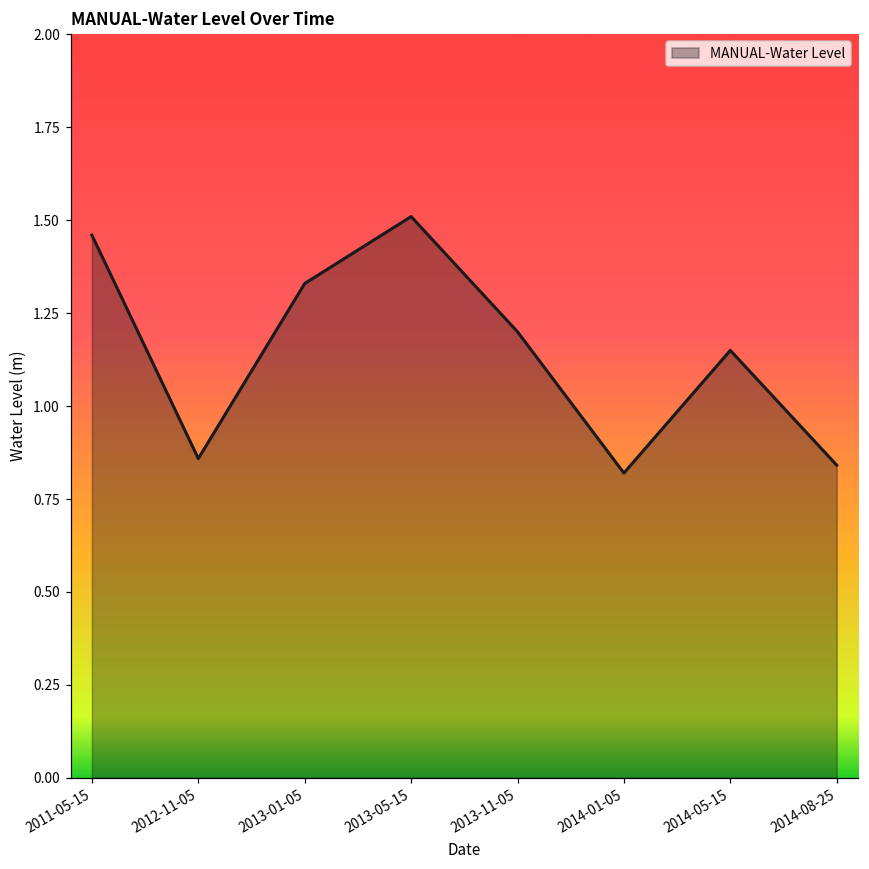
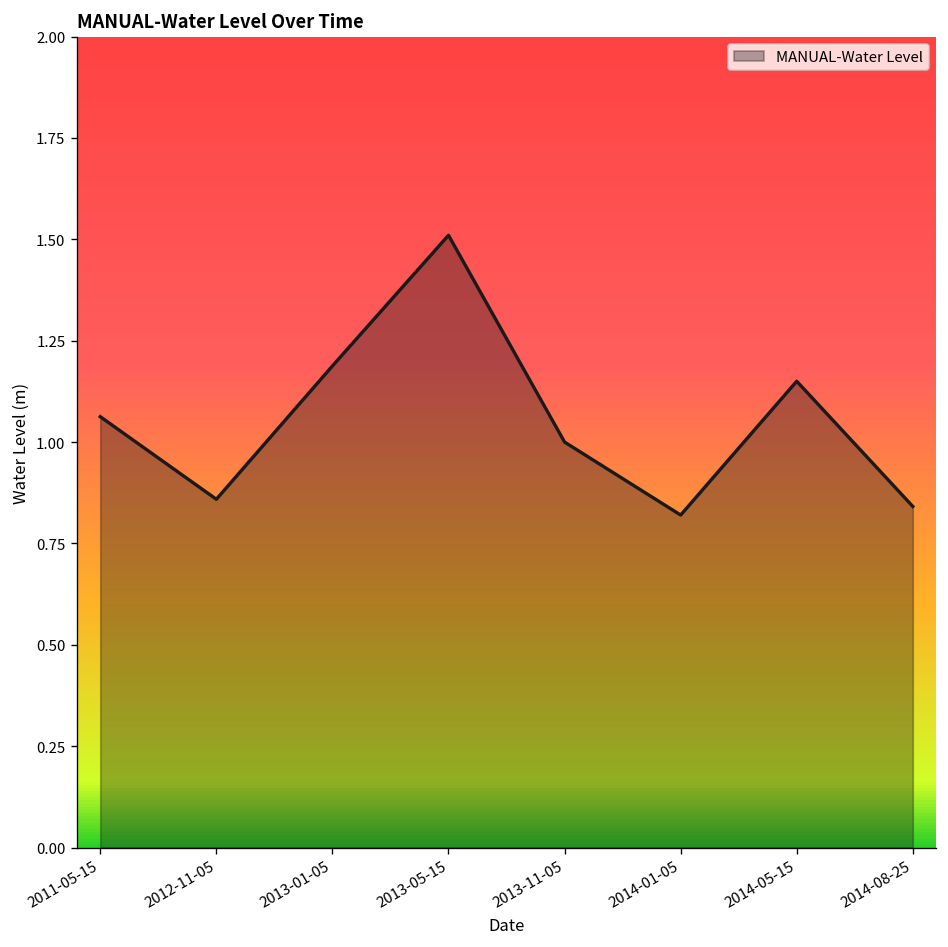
  {
-   "2011-05-15": 1.46,
+   "2011-05-15": 1.06,
    "2012-11-05": 0.86,
-   "2013-01-05": 1.33,
+   "2013-01-05": 1.19,
    "2013-05-15": 1.51,
-   "2013-11-05": 1.2,
+   "2013-11-05": 1.0,
    "2014-01-05": 0.82,
    "2014-05-15": 1.15,
    "2014-08-25": 0.84
  }
